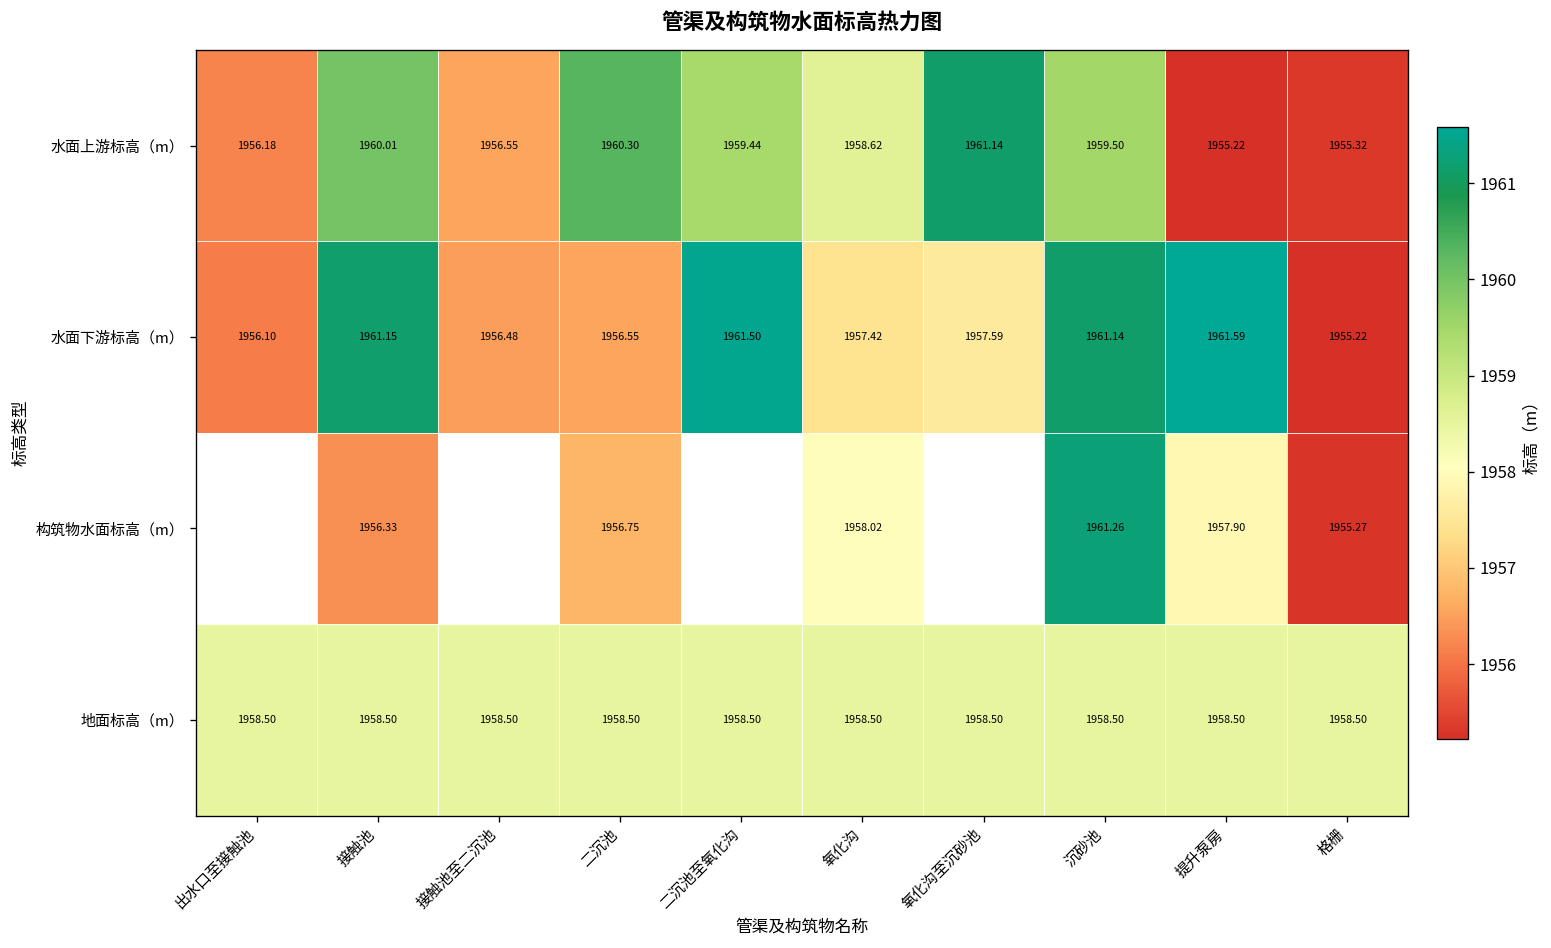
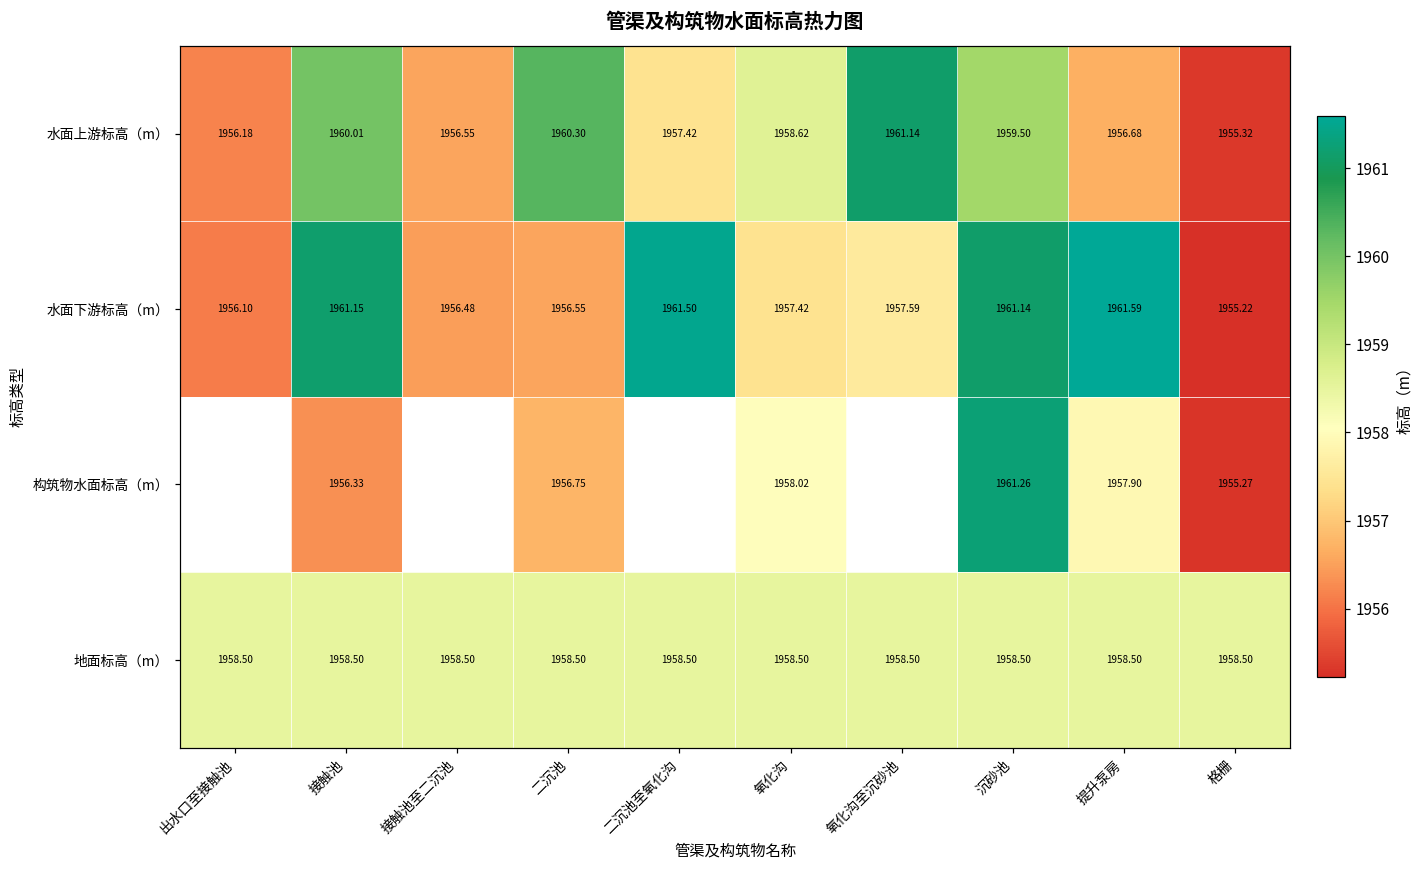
  {
    "水面上游标高（m）": {
      "出水口至接触池": 1956.18,
      "接触池": 1960.01,
      "接触池至二沉池": 1956.55,
      "二沉池": 1960.30,
-     "二沉池至氧化沟": 1959.44,
+     "二沉池至氧化沟": 1957.42,
      "氧化沟": 1958.62,
      "氧化沟至沉砂池": 1961.14,
      "沉砂池": 1959.50,
-     "提升泵房": 1955.22,
+     "提升泵房": 1956.68,
      "格栅": 1955.32
    },
    "水面下游标高（m）": {
      "出水口至接触池": 1956.10,
      "接触池": 1961.15,
      "接触池至二沉池": 1956.48,
      "二沉池": 1956.55,
      "二沉池至氧化沟": 1961.50,
      "氧化沟": 1957.42,
      "氧化沟至沉砂池": 1957.59,
      "沉砂池": 1961.14,
      "提升泵房": 1961.59,
      "格栅": 1955.22
    },
    "构筑物水面标高（m）": {
      "接触池": 1956.33,
      "二沉池": 1956.75,
      "氧化沟": 1958.02,
      "沉砂池": 1961.26,
      "提升泵房": 1957.90,
      "格栅": 1955.27
    },
    "地面标高（m）": {
      "出水口至接触池": 1958.50,
      "接触池": 1958.50,
      "接触池至二沉池": 1958.50,
      "二沉池": 1958.50,
      "二沉池至氧化沟": 1958.50,
      "氧化沟": 1958.50,
      "氧化沟至沉砂池": 1958.50,
      "沉砂池": 1958.50,
      "提升泵房": 1958.50,
      "格栅": 1958.50
    }
  }
